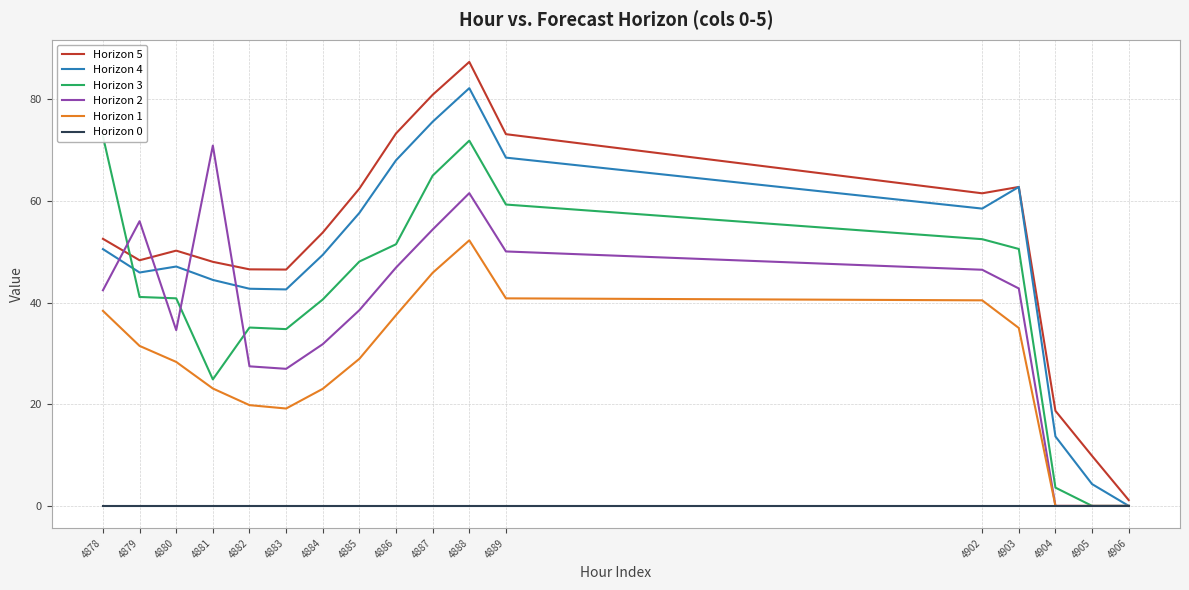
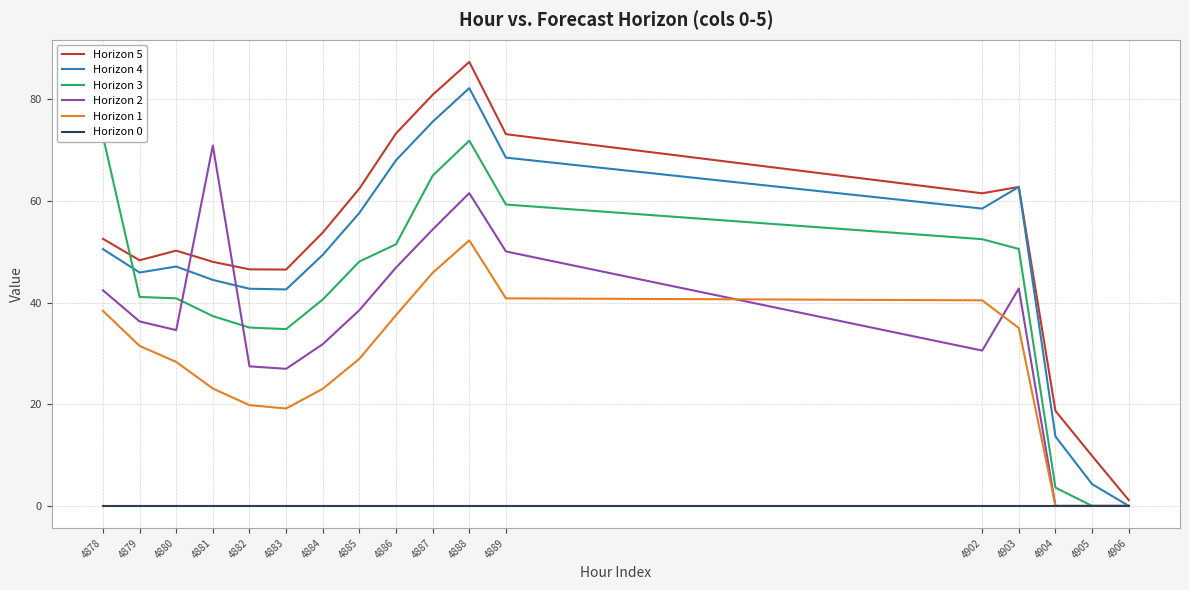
  {
    "Horizon 5": {
      "4878": 53,
      "4879": 48,
      "4880": 50,
      "4881": 48,
      "4882": 47,
      "4883": 46,
      "4884": 54,
      "4885": 62,
      "4886": 73,
      "4887": 81,
      "4888": 87,
      "4889": 73,
      "4902": 61,
      "4904": 19,
      "4905": 10,
      "4906": 1
    },
    "Horizon 4": {
      "4878": 51,
      "4879": 46,
      "4880": 47,
      "4881": 44,
      "4882": 43,
      "4883": 43,
      "4884": 49,
      "4885": 58,
      "4886": 68,
      "4887": 76,
      "4888": 82,
      "4889": 69,
      "4902": 58,
      "4904": 14,
      "4905": 4
    },
    "Horizon 3": {
      "4879": 41,
      "4880": 41,
-     "4881": 25,
+     "4881": 37,
      "4882": 35,
      "4883": 35,
      "4884": 41,
      "4885": 48,
      "4886": 51,
      "4887": 65,
      "4888": 72,
      "4889": 59,
      "4902": 52,
      "4903": 51,
      "4904": 4
    },
    "Horizon 2": {
      "4878": 42,
-     "4879": 56,
+     "4879": 36,
      "4880": 35,
      "4881": 71,
      "4882": 27,
      "4883": 27,
      "4884": 32,
      "4885": 39,
      "4886": 47,
      "4887": 54,
      "4888": 62,
      "4889": 50,
-     "4902": 46,
+     "4902": 31,
      "4903": 43
    },
    "Horizon 1": {
      "4878": 38,
      "4879": 31,
      "4880": 28,
      "4881": 23,
      "4882": 20,
      "4883": 19,
      "4884": 23,
      "4885": 29,
      "4886": 38,
      "4887": 46,
      "4888": 52,
      "4889": 41,
      "4902": 40,
      "4903": 35
    },
    "Horizon 0": {
      "4878": 0,
      "4879": 0,
      "4880": 0,
      "4881": 0,
      "4882": 0,
      "4883": 0,
      "4884": 0,
      "4885": 0,
      "4886": 0,
      "4887": 0,
      "4888": 0,
      "4889": 0,
      "4902": 0,
      "4903": 0
    }
  }
